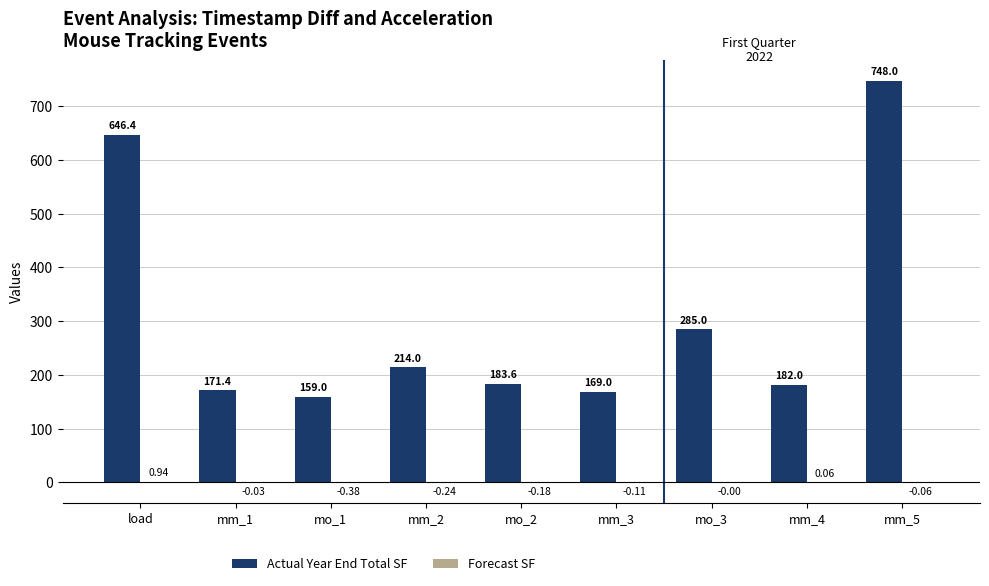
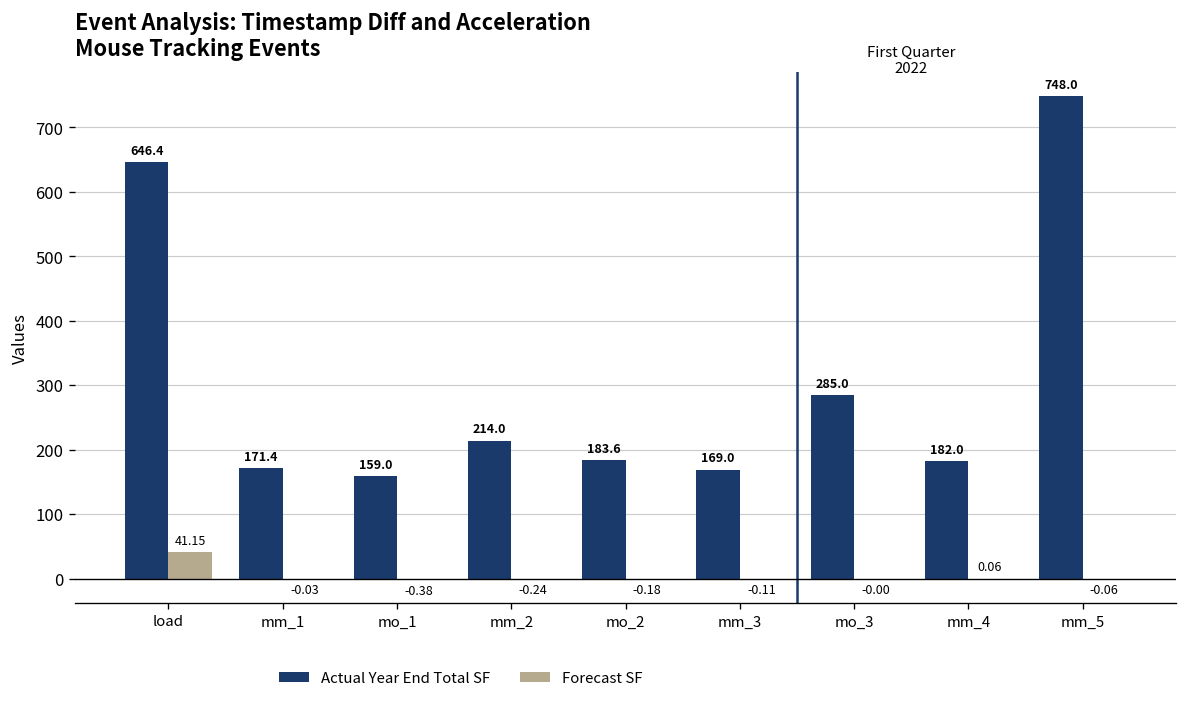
  {
    "Actual Year End Total SF": {
      "load": 646.4,
      "mm_1": 171.4,
      "mo_1": 159.0,
      "mm_2": 214.0,
      "mo_2": 183.6,
      "mm_3": 169.0,
      "mo_3": 285.0,
      "mm_4": 182.0,
      "mm_5": 748.0
    },
    "Forecast SF": {
-     "load": 0.94,
+     "load": 41.15,
      "mm_1": -0.03,
      "mo_1": -0.38,
      "mm_2": -0.24,
      "mo_2": -0.18,
      "mm_3": -0.11,
      "mo_3": -0.00,
      "mm_4": 0.06,
      "mm_5": -0.06
    }
  }
